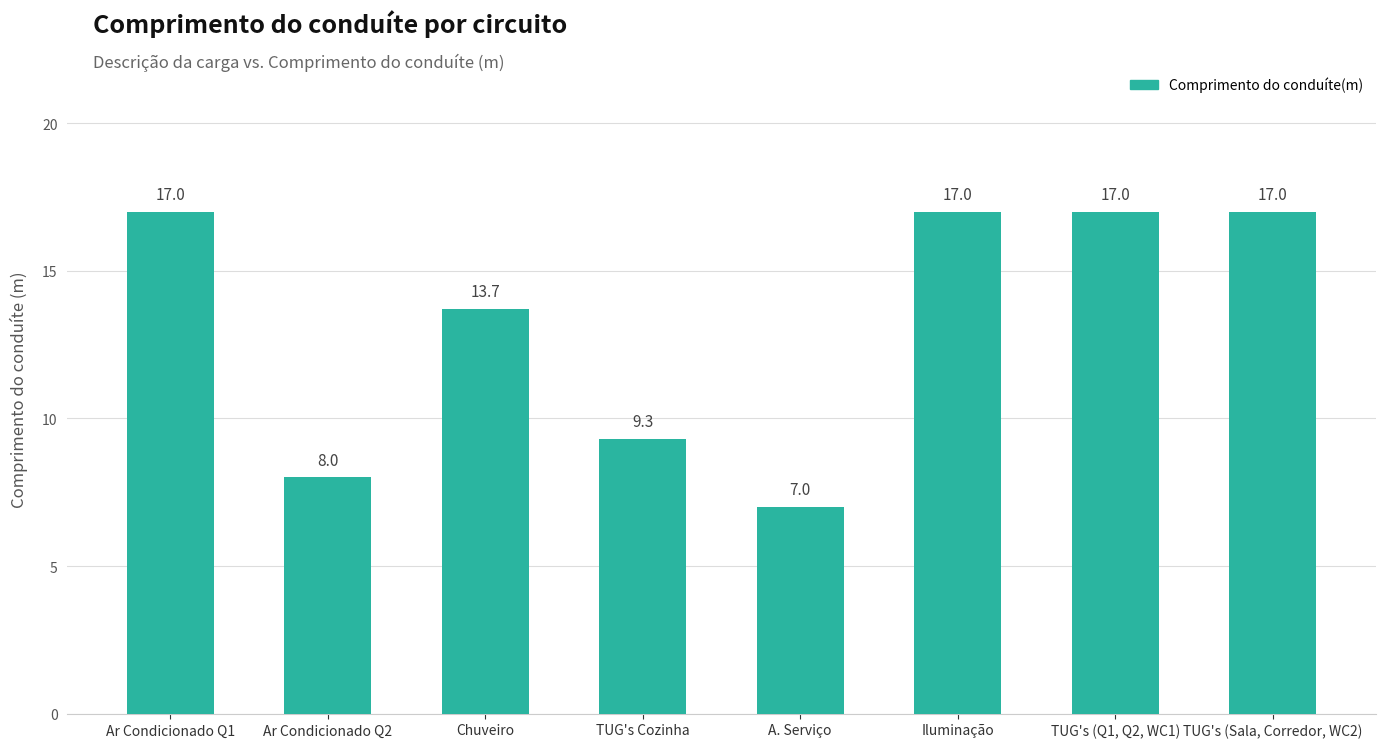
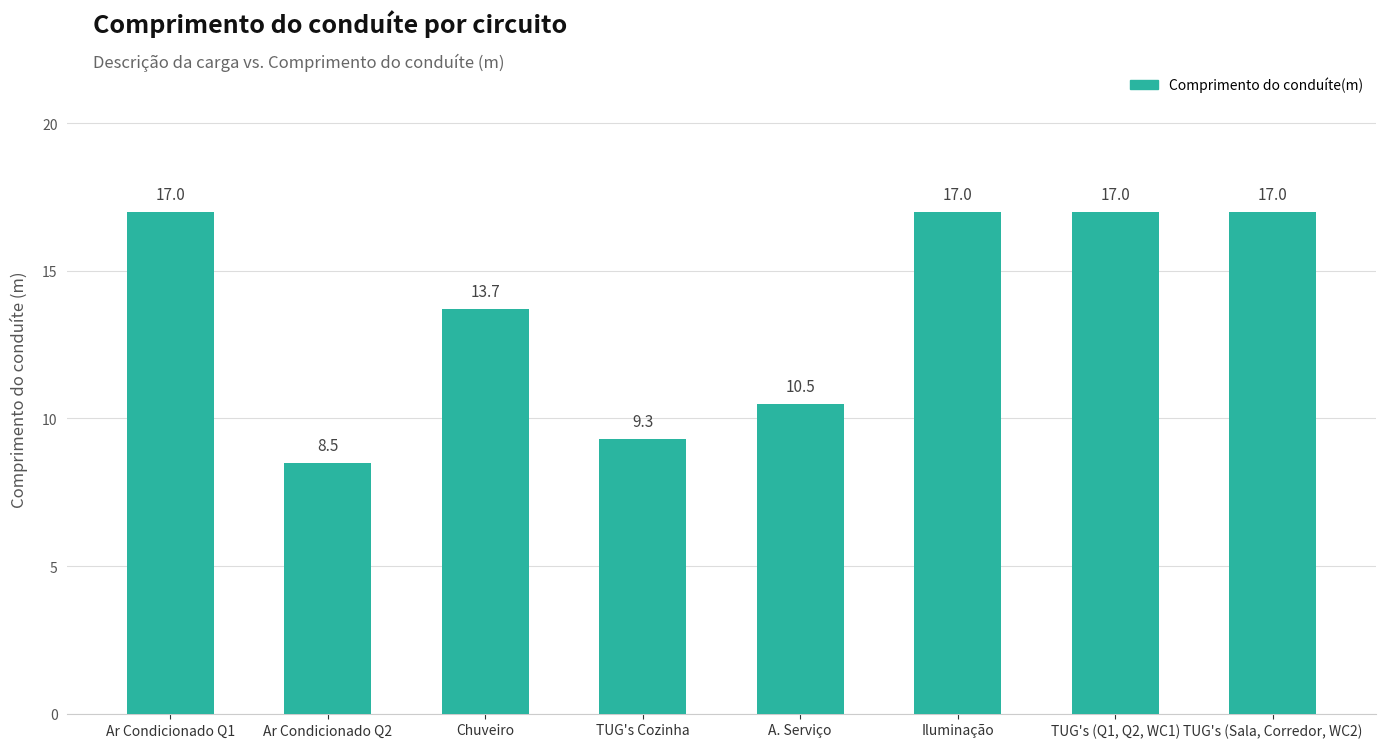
  {
    "Ar Condicionado Q1": 17.0,
-   "Ar Condicionado Q2": 8.0,
+   "Ar Condicionado Q2": 8.5,
    "Chuveiro": 13.7,
    "TUG's Cozinha": 9.3,
-   "A. Serviço": 7.0,
+   "A. Serviço": 10.5,
    "Iluminação": 17.0,
    "TUG's (Q1, Q2, WC1)": 17.0,
    "TUG's (Sala, Corredor, WC2)": 17.0
  }
